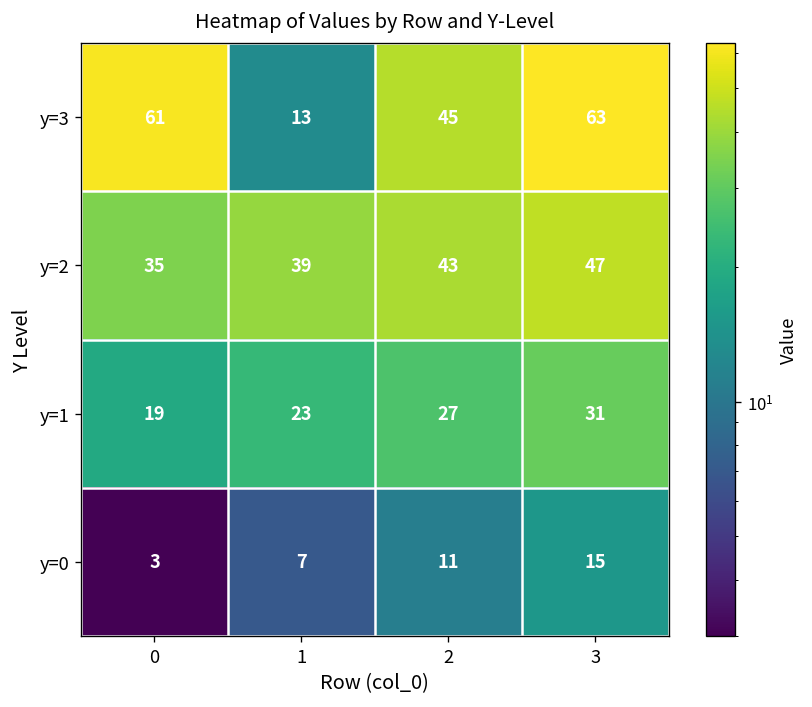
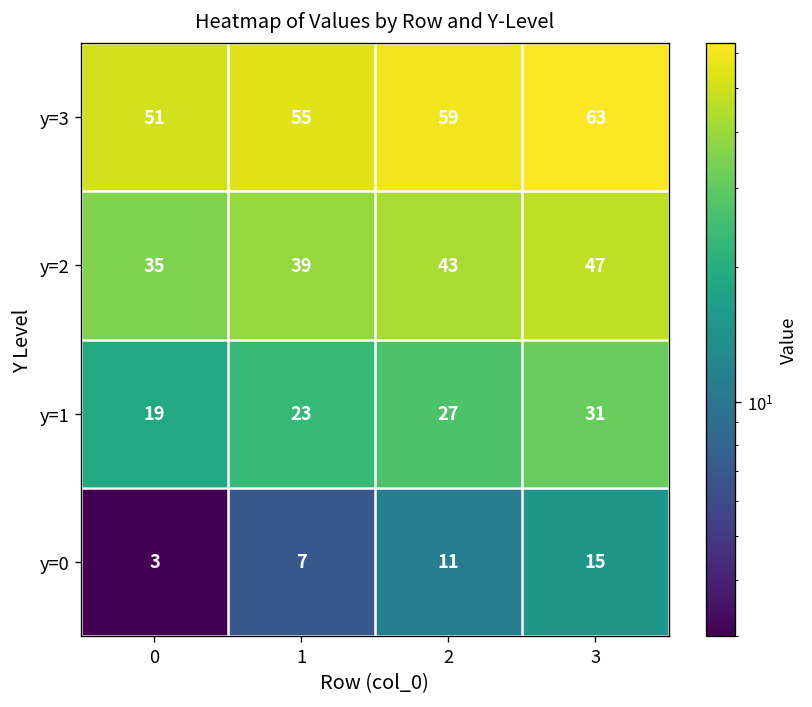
  {
    "y=3": {
-     "0": 61,
-     "1": 13,
-     "2": 45,
+     "0": 51,
+     "1": 55,
+     "2": 59,
      "3": 63
    },
    "y=2": {
      "0": 35,
      "1": 39,
      "2": 43,
      "3": 47
    },
    "y=1": {
      "0": 19,
      "1": 23,
      "2": 27,
      "3": 31
    },
    "y=0": {
      "0": 3,
      "1": 7,
      "2": 11,
      "3": 15
    }
  }
